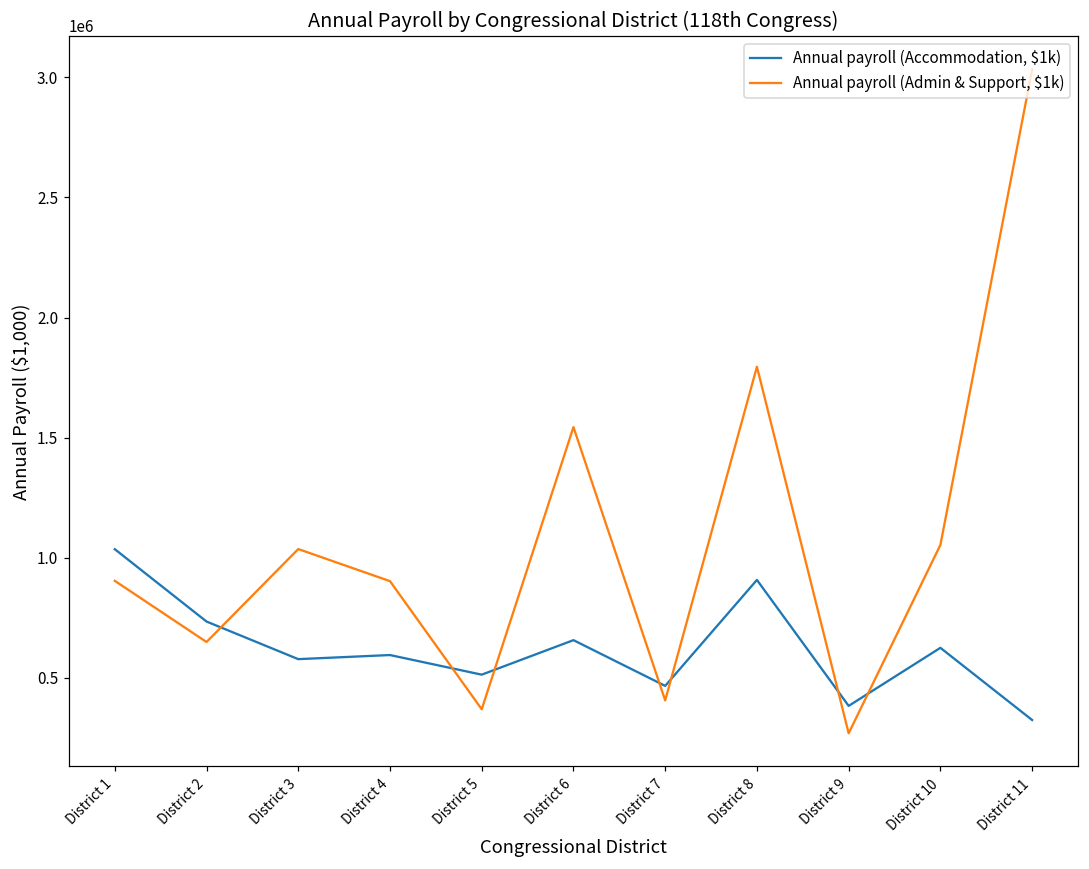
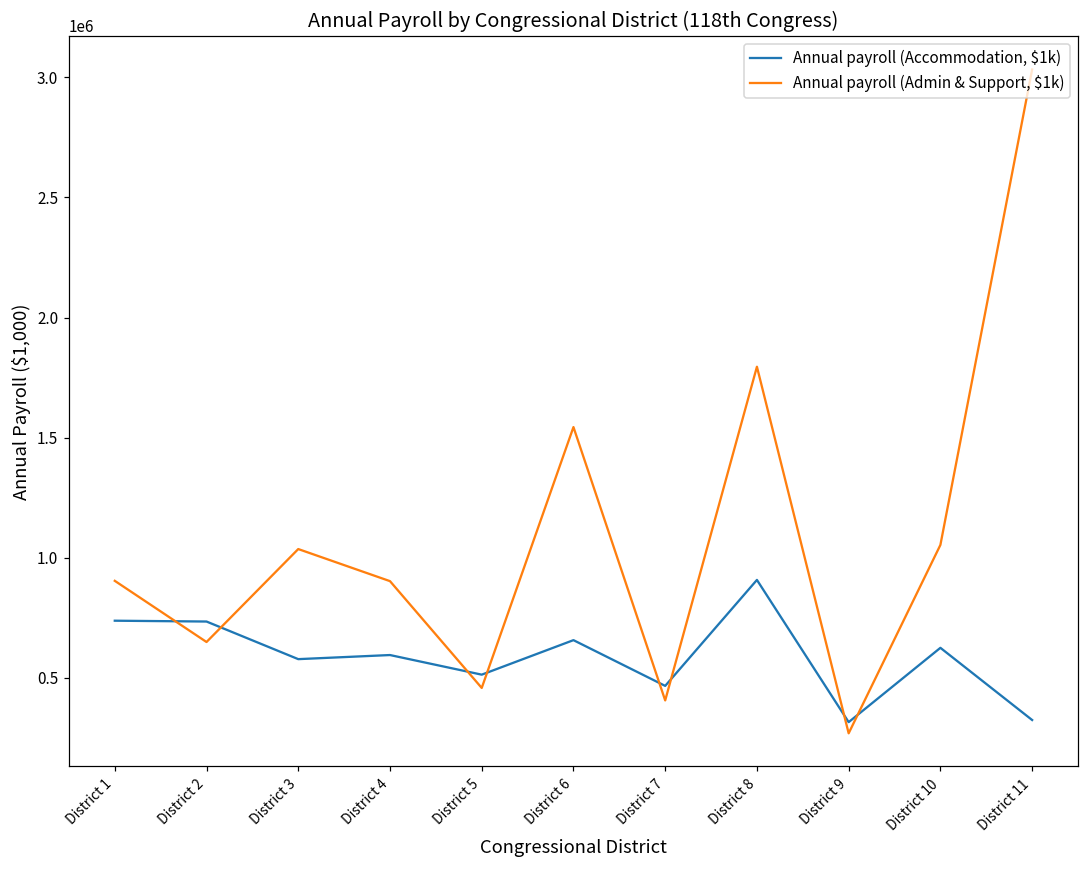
  {
    "Annual payroll (Accommodation, $1k)": {
-     "District 1": 1030000,
+     "District 1": 740000,
      "District 2": 730000,
      "District 3": 580000,
      "District 4": 590000,
      "District 5": 510000,
      "District 6": 660000,
      "District 7": 470000,
      "District 8": 910000,
-     "District 9": 380000,
+     "District 9": 310000,
      "District 10": 620000,
      "District 11": 320000
    },
    "Annual payroll (Admin & Support, $1k)": {
      "District 1": 900000,
      "District 2": 650000,
      "District 3": 1040000,
      "District 4": 900000,
-     "District 5": 370000,
+     "District 5": 460000,
      "District 6": 1540000,
      "District 7": 400000,
      "District 8": 1790000,
      "District 9": 270000,
      "District 10": 1050000
    }
  }
